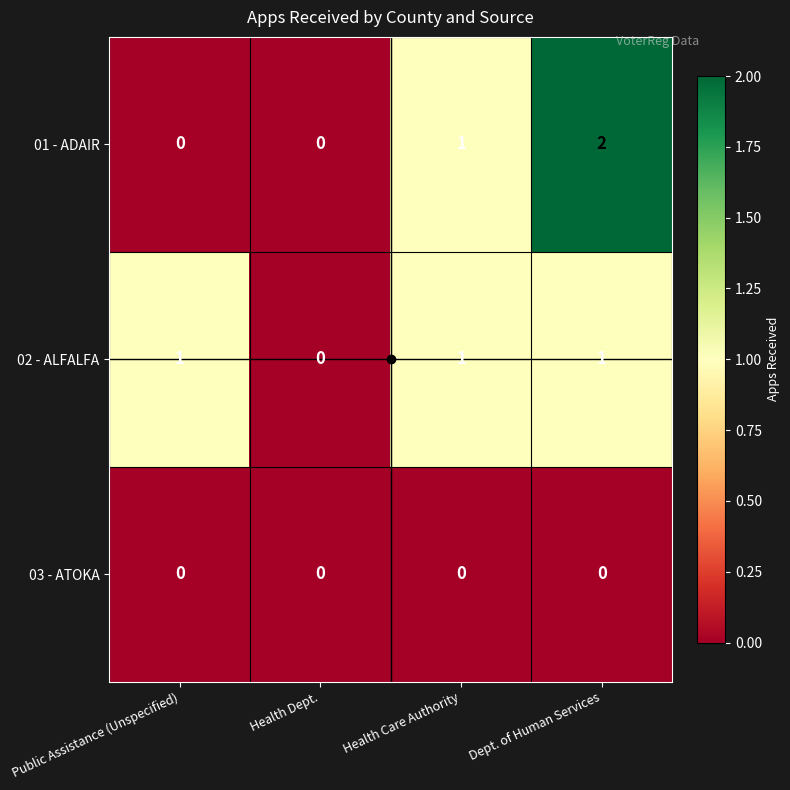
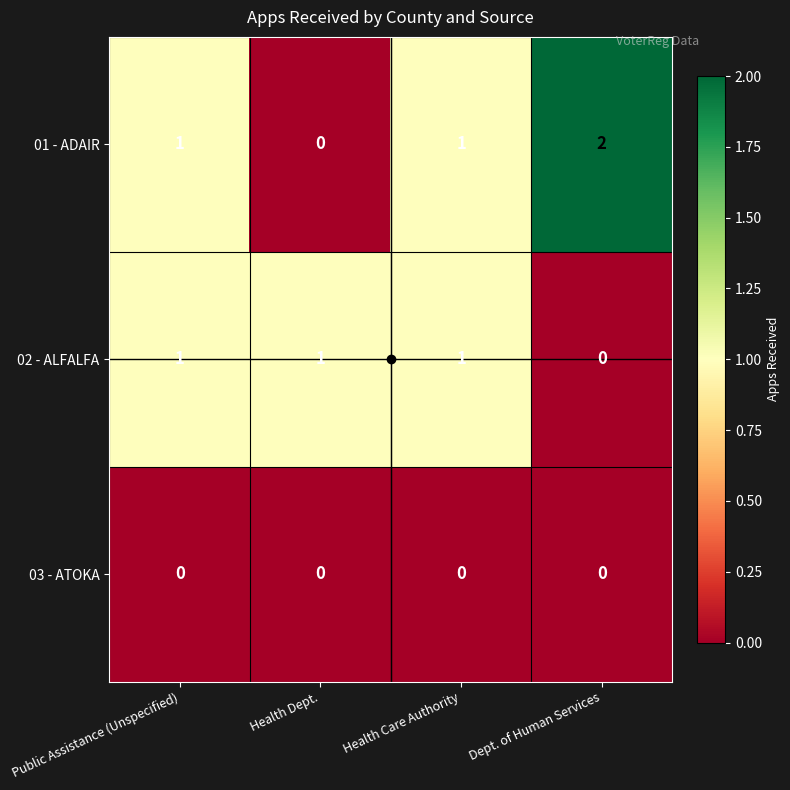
  {
    "01 - ADAIR": {
-     "Public Assistance (Unspecified)": 0,
+     "Public Assistance (Unspecified)": 1,
      "Health Dept.": 0,
      "Health Care Authority": 1,
      "Dept. of Human Services": 2
    },
    "02 - ALFALFA": {
      "Public Assistance (Unspecified)": 1,
-     "Health Dept.": 0,
+     "Health Dept.": 1,
      "Health Care Authority": 1,
-     "Dept. of Human Services": 1
+     "Dept. of Human Services": 0
    },
    "03 - ATOKA": {
      "Public Assistance (Unspecified)": 0,
      "Health Dept.": 0,
      "Health Care Authority": 0,
      "Dept. of Human Services": 0
    }
  }
